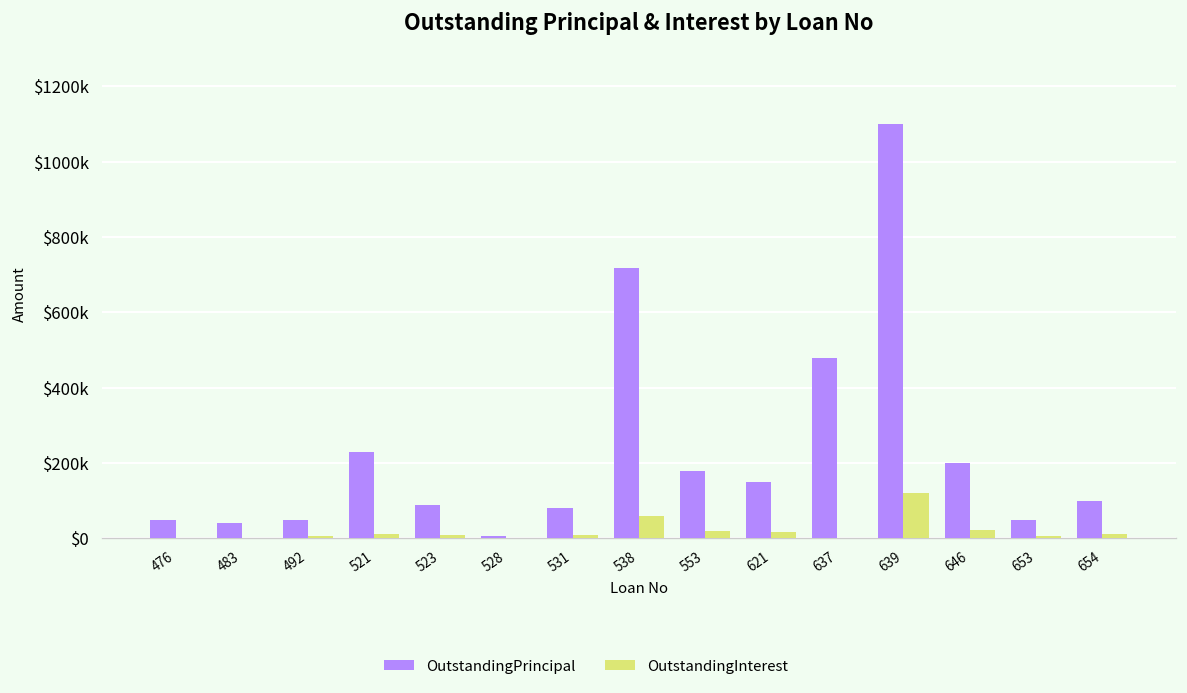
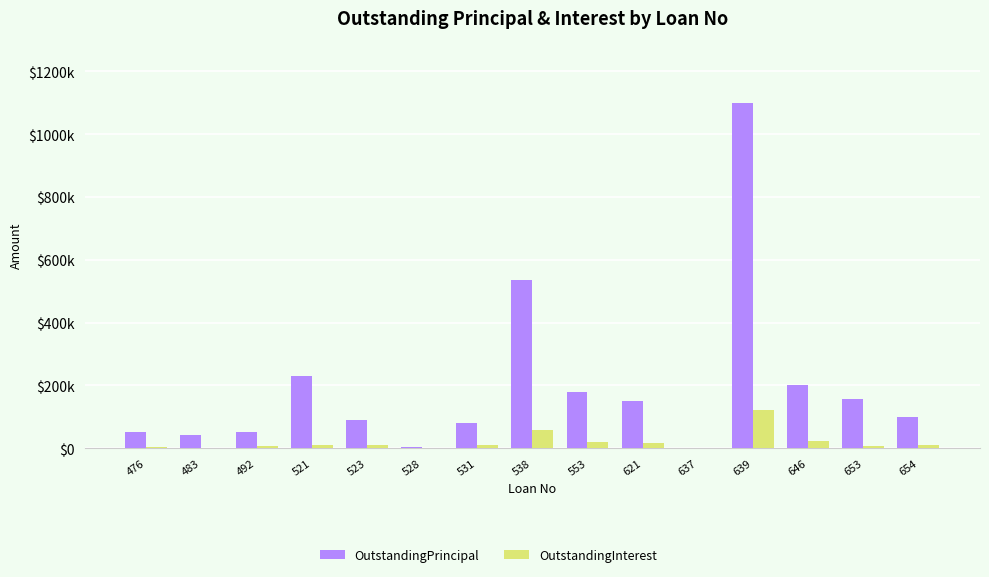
  {
    "OutstandingPrincipal": {
      "476": "$50000",
      "483": "$40000",
      "492": "$50000",
      "521": "$230000",
      "523": "$90000",
      "531": "$80000",
-     "538": "$720000",
+     "538": "$540000",
      "553": "$180000",
      "621": "$150000",
-     "637": "$480000",
+     "637": "$0",
      "639": "$1100000",
      "646": "$200000",
-     "653": "$50000",
+     "653": "$160000",
      "654": "$100000"
    },
    "OutstandingInterest": {
      "521": "$10000",
      "523": "$10000",
      "531": "$10000",
      "538": "$60000",
      "553": "$20000",
      "621": "$20000",
      "639": "$120000",
      "646": "$20000",
      "654": "$10000"
    }
  }
